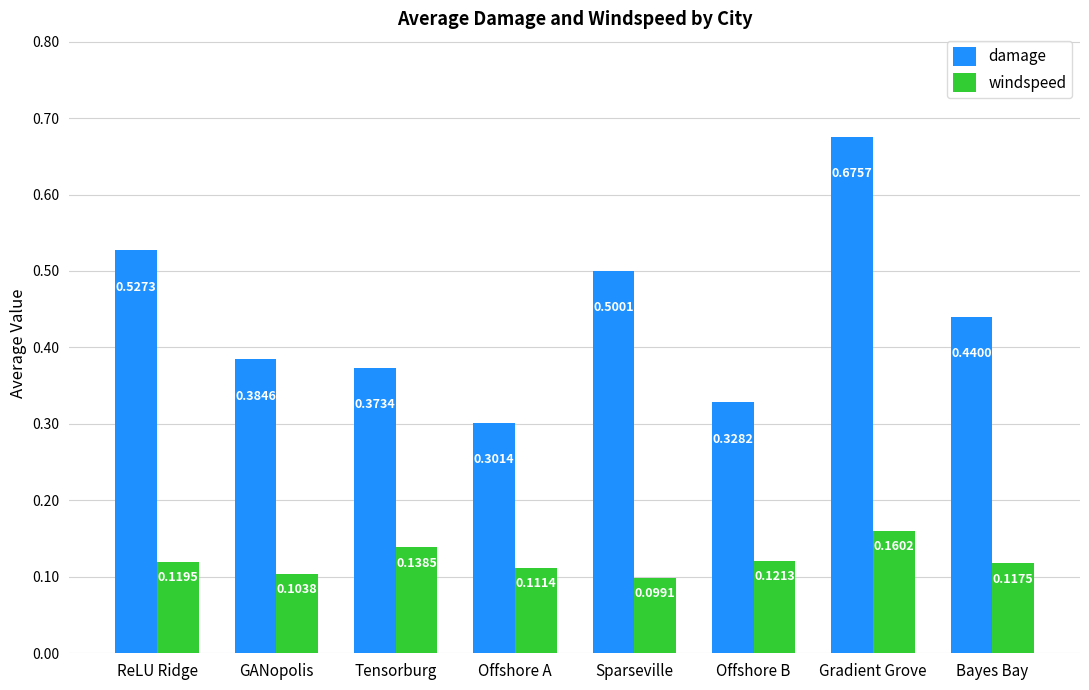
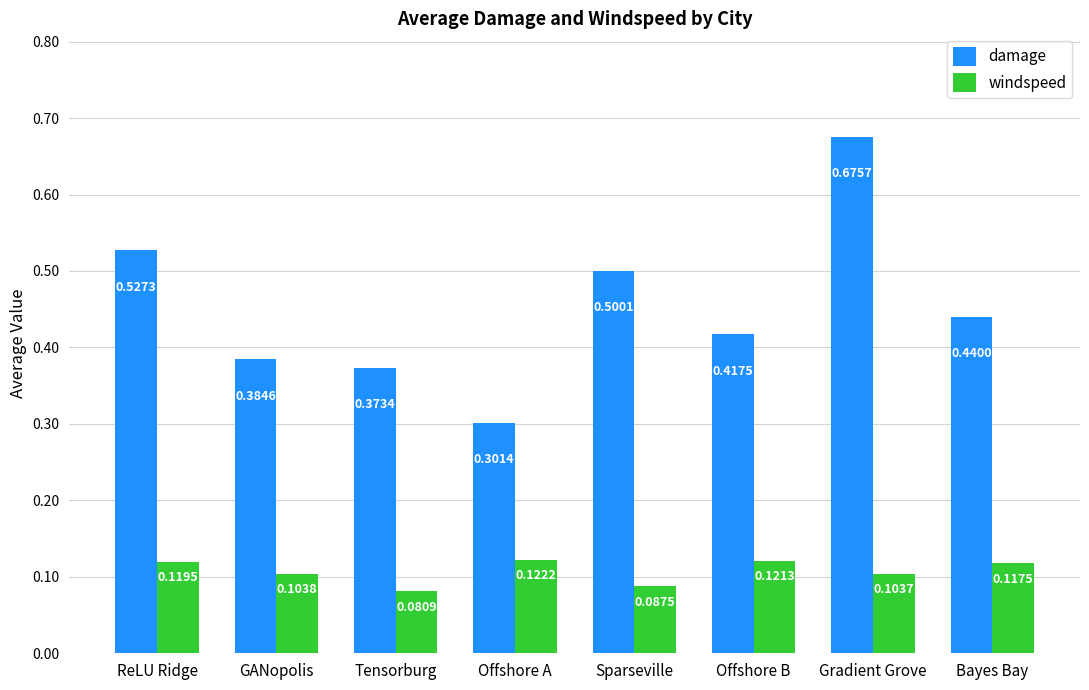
  {
    "damage": {
      "ReLU Ridge": 0.5273,
      "GANopolis": 0.3846,
      "Tensorburg": 0.3734,
      "Offshore A": 0.3014,
      "Sparseville": 0.5001,
-     "Offshore B": 0.3282,
+     "Offshore B": 0.4175,
      "Gradient Grove": 0.6757,
      "Bayes Bay": 0.4400
    },
    "windspeed": {
      "ReLU Ridge": 0.1195,
      "GANopolis": 0.1038,
-     "Tensorburg": 0.1385,
-     "Offshore A": 0.1114,
-     "Sparseville": 0.0991,
+     "Tensorburg": 0.0809,
+     "Offshore A": 0.1222,
+     "Sparseville": 0.0875,
      "Offshore B": 0.1213,
-     "Gradient Grove": 0.1602,
+     "Gradient Grove": 0.1037,
      "Bayes Bay": 0.1175
    }
  }
